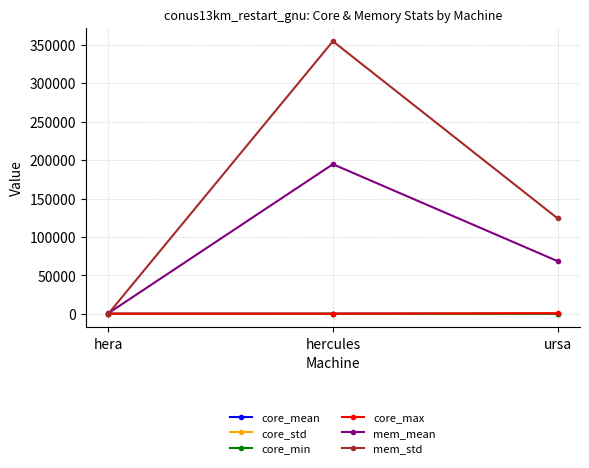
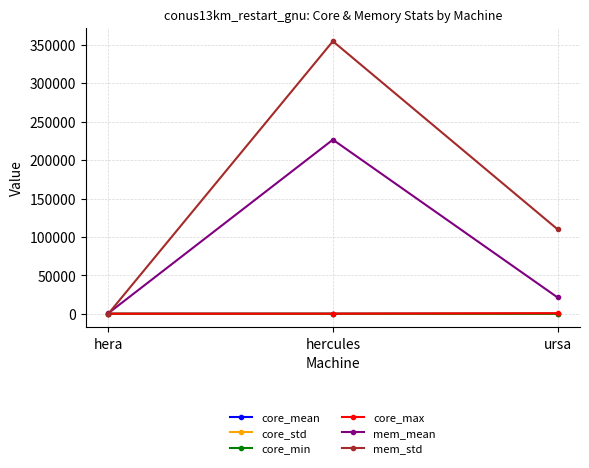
  {
    "mem_mean": {
-     "hercules": 190000,
-     "ursa": 70000
+     "hercules": 230000,
+     "ursa": 20000
    },
    "mem_std": {
      "hercules": 350000,
-     "ursa": 120000
+     "ursa": 110000
    }
  }
